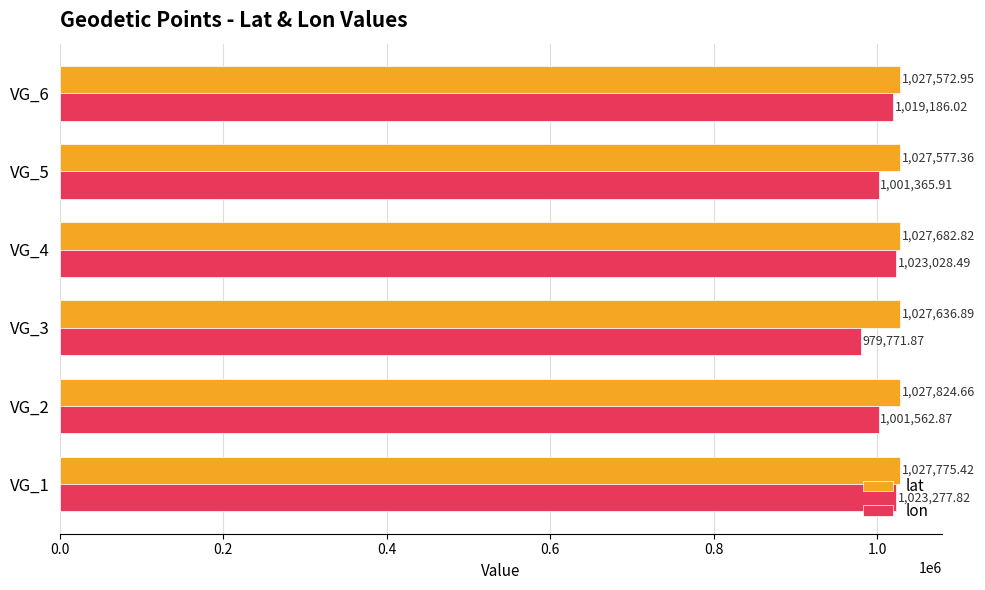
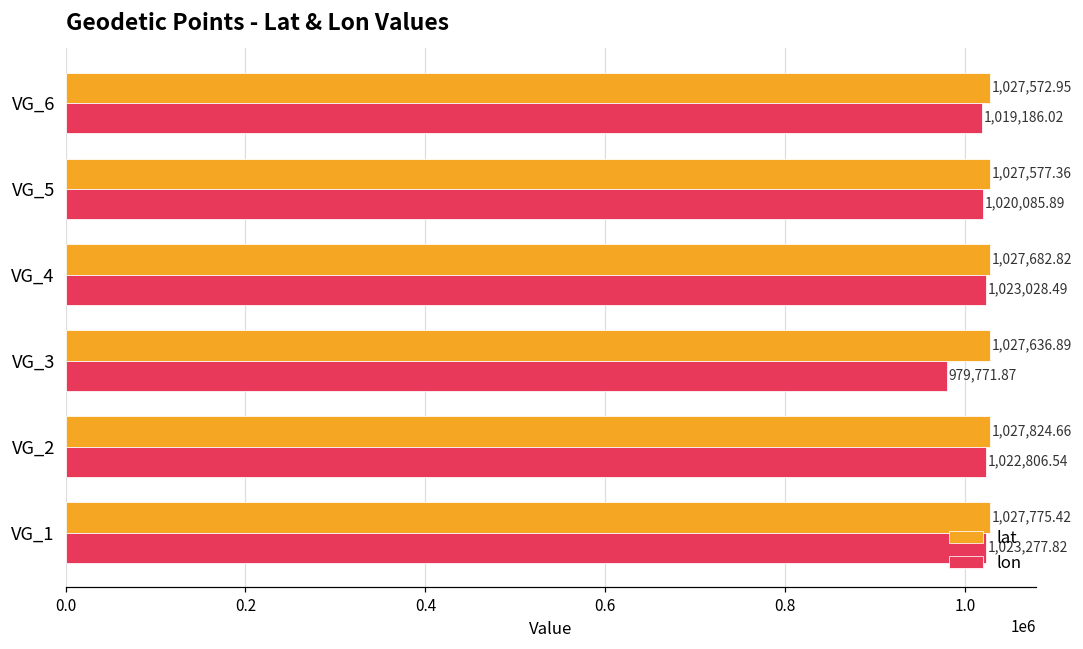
  {
    "lat": {
      "VG_6": "1,027,572.95",
      "VG_5": "1,027,577.36",
      "VG_4": "1,027,682.82",
      "VG_3": "1,027,636.89",
      "VG_2": "1,027,824.66",
      "VG_1": "1,027,775.42"
    },
    "lon": {
      "VG_6": "1,019,186.02",
-     "VG_5": "1,001,365.91",
+     "VG_5": "1,020,085.89",
      "VG_4": "1,023,028.49",
      "VG_3": "979,771.87",
-     "VG_2": "1,001,562.87",
+     "VG_2": "1,022,806.54",
      "VG_1": "1,023,277.82"
    }
  }
